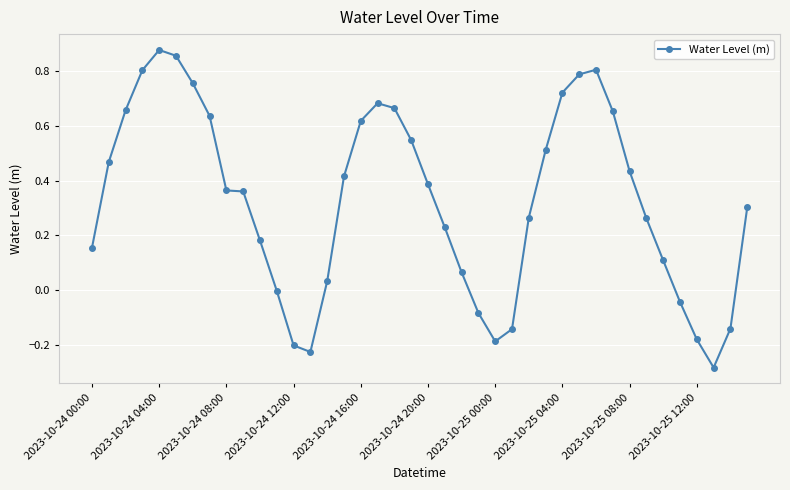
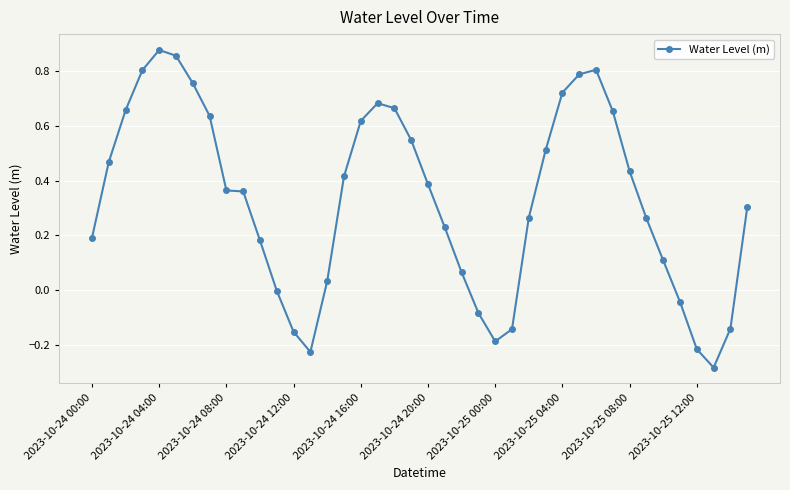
  {
-   "2023-10-24 00:00": 0.16,
+   "2023-10-24 00:00": 0.19,
    "2023-10-24 04:00": 0.88,
    "2023-10-24 08:00": 0.36,
-   "2023-10-24 12:00": -0.20,
+   "2023-10-24 12:00": -0.15,
    "2023-10-24 16:00": 0.62,
    "2023-10-24 20:00": 0.39,
    "2023-10-25 00:00": -0.19,
    "2023-10-25 04:00": 0.72,
    "2023-10-25 08:00": 0.43,
-   "2023-10-25 12:00": -0.18
+   "2023-10-25 12:00": -0.21
  }
